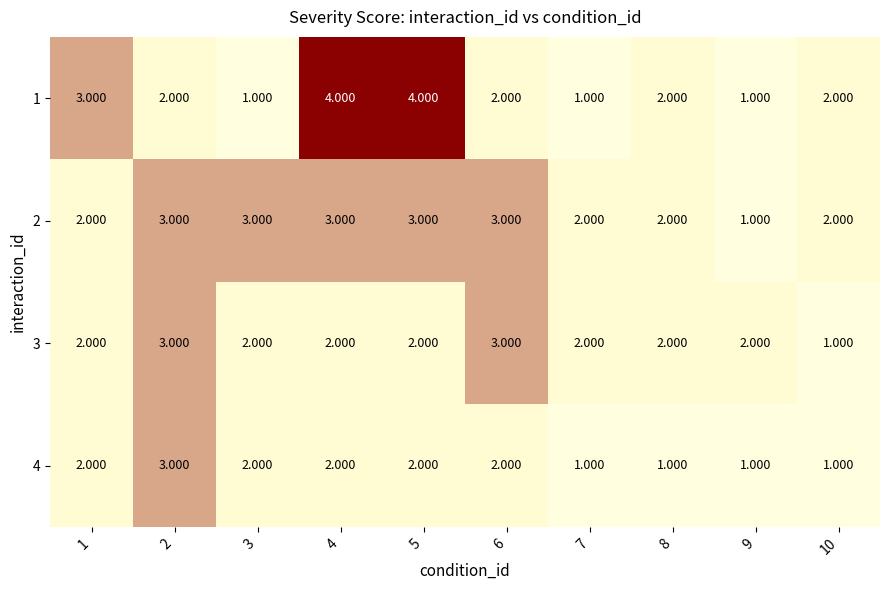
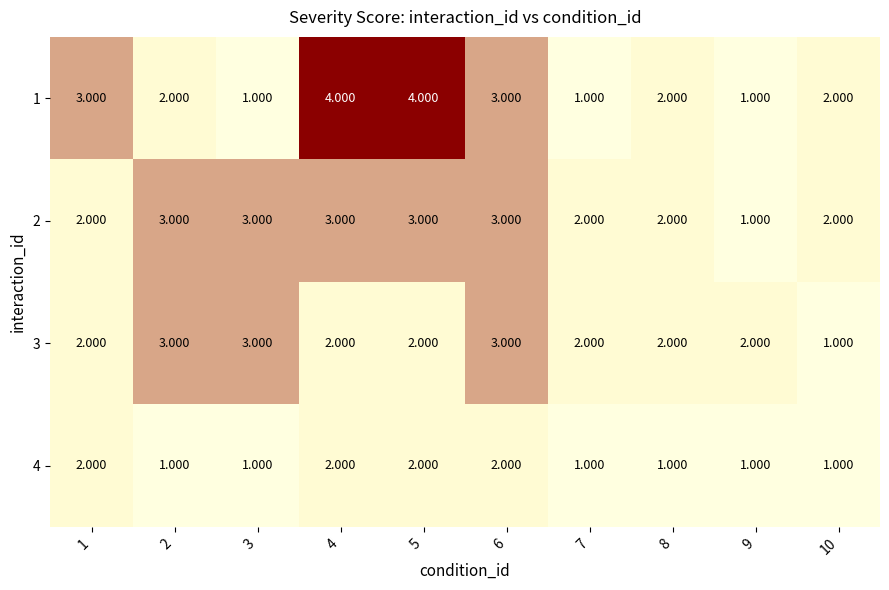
  {
    "1": {
      "1": 3.000,
      "2": 2.000,
      "3": 1.000,
      "4": 4.000,
      "5": 4.000,
-     "6": 2.000,
+     "6": 3.000,
      "7": 1.000,
      "8": 2.000,
      "9": 1.000,
      "10": 2.000
    },
    "2": {
      "1": 2.000,
      "2": 3.000,
      "3": 3.000,
      "4": 3.000,
      "5": 3.000,
      "6": 3.000,
      "7": 2.000,
      "8": 2.000,
      "9": 1.000,
      "10": 2.000
    },
    "3": {
      "1": 2.000,
      "2": 3.000,
-     "3": 2.000,
+     "3": 3.000,
      "4": 2.000,
      "5": 2.000,
      "6": 3.000,
      "7": 2.000,
      "8": 2.000,
      "9": 2.000,
      "10": 1.000
    },
    "4": {
      "1": 2.000,
-     "2": 3.000,
-     "3": 2.000,
+     "2": 1.000,
+     "3": 1.000,
      "4": 2.000,
      "5": 2.000,
      "6": 2.000,
      "7": 1.000,
      "8": 1.000,
      "9": 1.000,
      "10": 1.000
    }
  }
